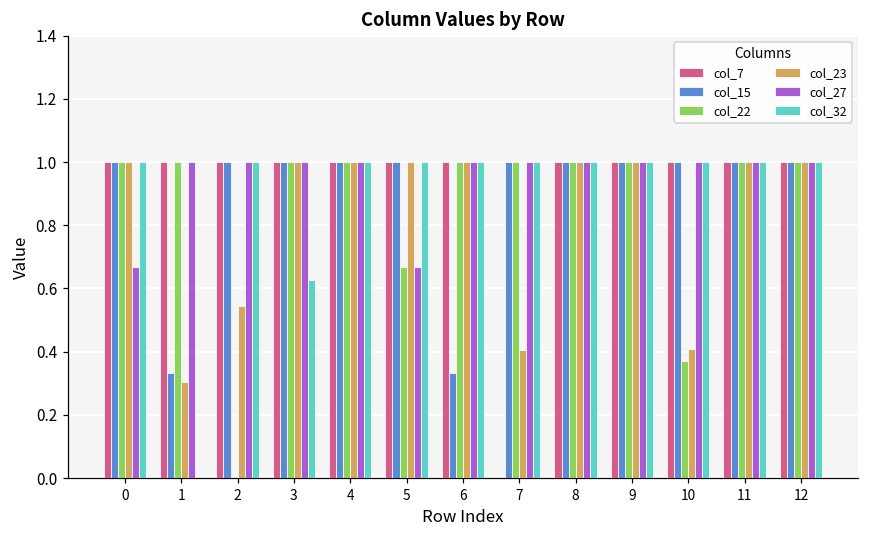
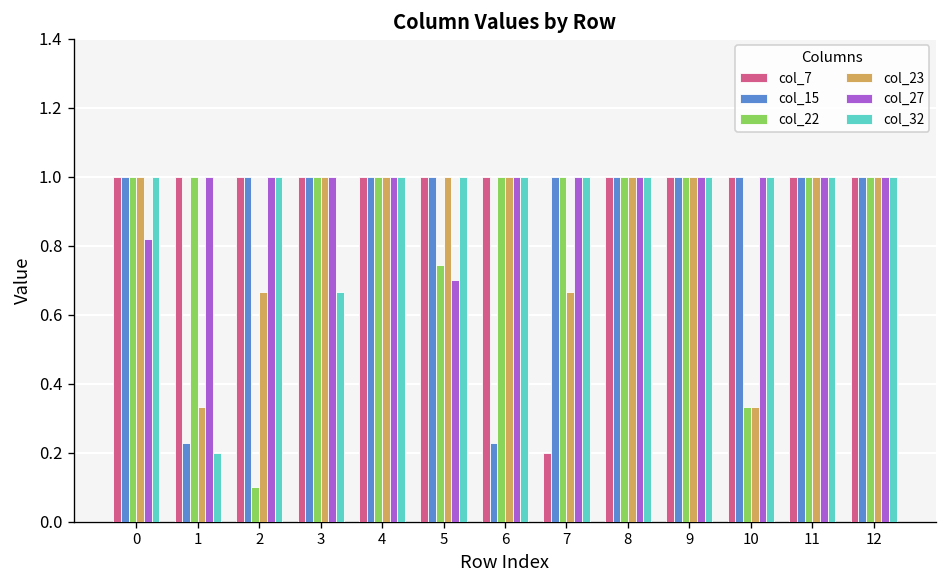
  {
    "col_7": {
      "0": 1.0,
      "1": 1.0,
      "2": 1.0,
      "3": 1.0,
      "4": 1.0,
      "5": 1.0,
      "6": 1.0,
-     "7": 0.0,
+     "7": 0.2,
      "8": 1.0,
      "9": 1.0,
      "10": 1.0,
      "11": 1.0,
      "12": 1.0
    },
    "col_15": {
      "0": 1.00,
-     "1": 0.33,
+     "1": 0.23,
      "2": 1.00,
      "3": 1.00,
      "4": 1.00,
      "5": 1.00,
-     "6": 0.33,
+     "6": 0.23,
      "7": 1.00,
      "8": 1.00,
      "9": 1.00,
      "10": 1.00,
      "11": 1.00,
      "12": 1.00
    },
    "col_22": {
      "0": 1.00,
      "1": 1.00,
-     "2": 0.0,
+     "2": 0.1,
      "3": 1.00,
      "4": 1.00,
-     "5": 0.67,
+     "5": 0.74,
      "6": 1.00,
      "7": 1.00,
      "8": 1.00,
      "9": 1.00,
-     "10": 0.37,
+     "10": 0.33,
      "11": 1.00,
      "12": 1.00
    },
    "col_23": {
      "0": 1.00,
-     "1": 0.30,
-     "2": 0.54,
+     "1": 0.33,
+     "2": 0.67,
      "3": 1.00,
      "4": 1.00,
      "5": 1.00,
      "6": 1.00,
-     "7": 0.40,
+     "7": 0.67,
      "8": 1.00,
      "9": 1.00,
-     "10": 0.41,
+     "10": 0.33,
      "11": 1.00,
      "12": 1.00
    },
    "col_27": {
-     "0": 0.67,
+     "0": 0.82,
      "1": 1.00,
      "2": 1.00,
      "3": 1.00,
      "4": 1.00,
-     "5": 0.67,
+     "5": 0.70,
      "6": 1.00,
      "7": 1.00,
      "8": 1.00,
      "9": 1.00,
      "10": 1.00,
      "11": 1.00,
      "12": 1.00
    },
    "col_32": {
      "0": 1.00,
-     "1": 0.0,
+     "1": 0.2,
      "2": 1.00,
-     "3": 0.63,
+     "3": 0.67,
      "4": 1.00,
      "5": 1.00,
      "6": 1.00,
      "7": 1.00,
      "8": 1.00,
      "9": 1.00,
      "10": 1.00,
      "11": 1.00,
      "12": 1.00
    }
  }
